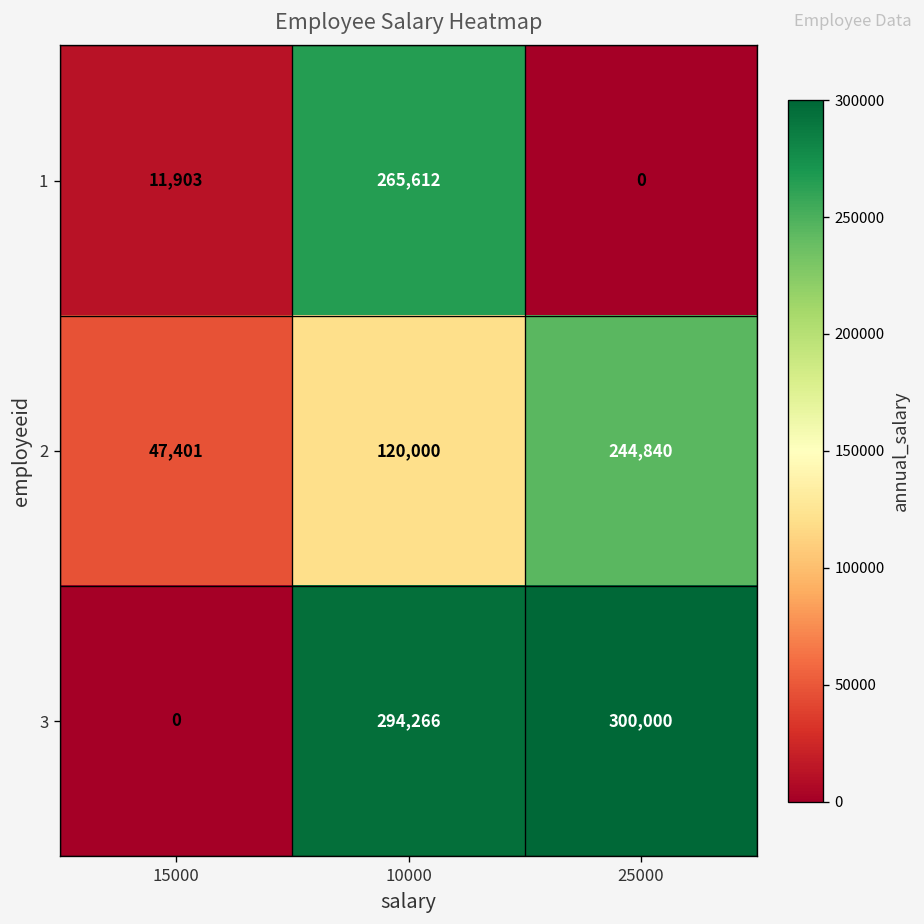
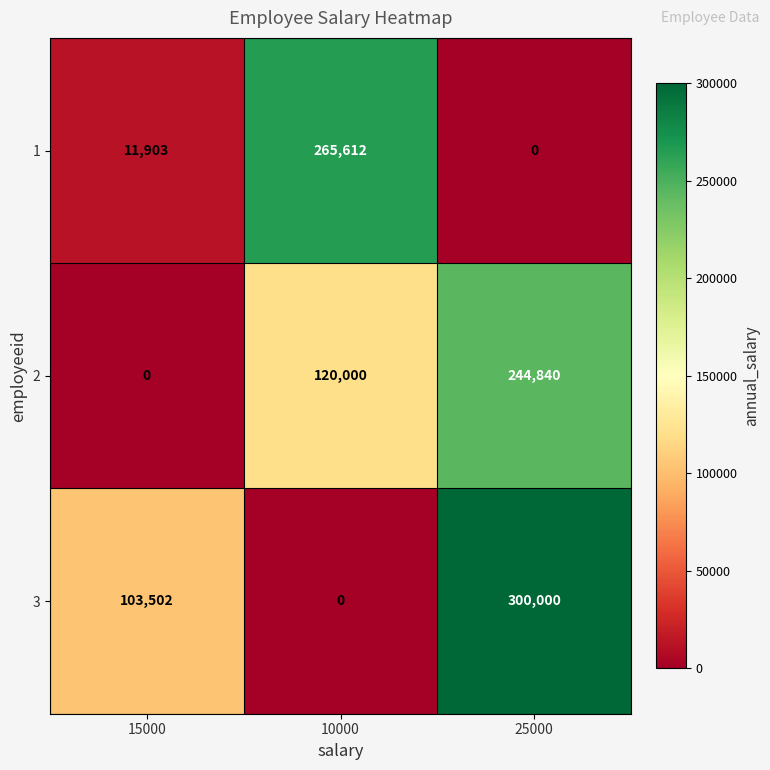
  {
    "1": {
      "15000": "11,903",
      "10000": "265,612",
      "25000": "0"
    },
    "2": {
-     "15000": "47,401",
+     "15000": "0",
      "10000": "120,000",
      "25000": "244,840"
    },
    "3": {
-     "15000": "0",
-     "10000": "294,266",
+     "15000": "103,502",
+     "10000": "0",
      "25000": "300,000"
    }
  }
